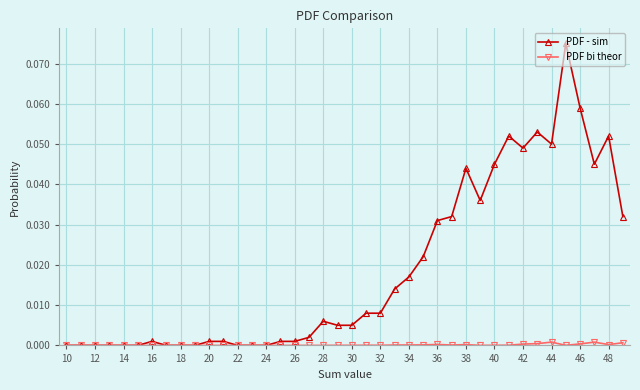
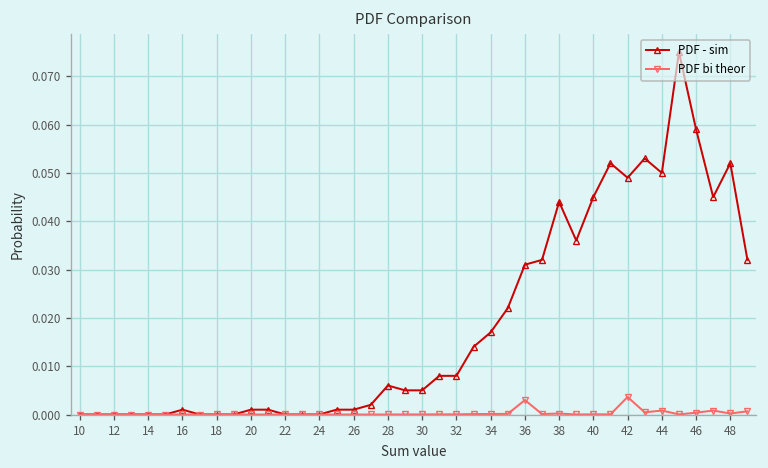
  {
    "PDF - sim": {
      "16": 0.001,
      "20": 0.001,
      "26": 0.001,
      "28": 0.006,
      "30": 0.005,
      "32": 0.008,
      "34": 0.017,
      "36": 0.031,
      "38": 0.044,
      "40": 0.045,
      "42": 0.049,
      "44": 0.050,
      "46": 0.059,
      "48": 0.052
    },
    "PDF bi theor": {
      "16": 0.000,
      "20": 0.000,
      "26": 0.000,
      "28": 0.000,
      "30": 0.000,
      "32": 0.000,
      "34": 0.000,
-     "36": 0.000,
+     "36": 0.003,
      "38": 0.000,
      "40": 0.000,
-     "42": 0.000,
+     "42": 0.004,
      "44": 0.001,
      "46": 0.000,
      "48": 0.000
    }
  }
